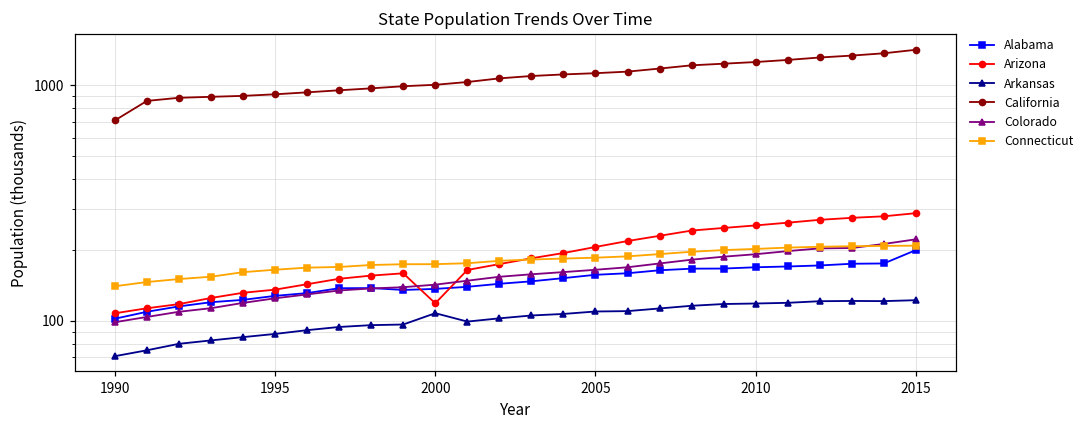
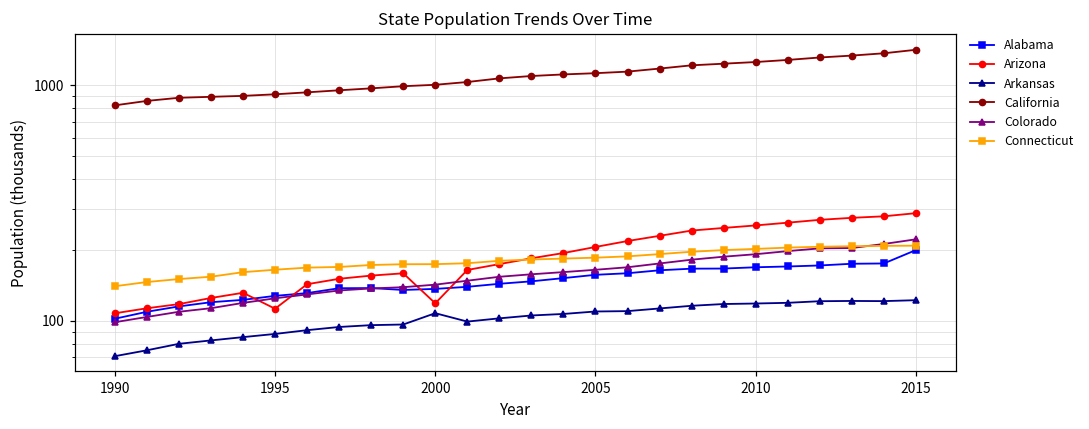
  {
    "Alabama": {
      "1990": 100,
      "2000": 140,
      "2005": 160,
      "2010": 170,
      "2015": 200
    },
    "Arizona": {
      "1990": 110,
-     "1995": 140,
+     "1995": 110,
      "2000": 120,
      "2005": 210,
      "2010": 250,
      "2015": 290
    },
    "Arkansas": {
      "1990": 71,
      "1995": 88,
      "2000": 110,
      "2005": 110,
      "2010": 120,
      "2015": 120
    },
    "California": {
-     "1990": 710,
+     "1990": 820,
      "1995": 920,
      "2000": 1000,
      "2005": 1100,
      "2010": 1300,
      "2015": 1400
    },
    "Colorado": {
      "1990": 100,
      "2000": 140,
      "2005": 160,
      "2010": 190,
      "2015": 220
    },
    "Connecticut": {
      "1990": 140,
      "1995": 160,
      "2000": 170,
      "2005": 190,
      "2010": 200,
      "2015": 210
    }
  }
